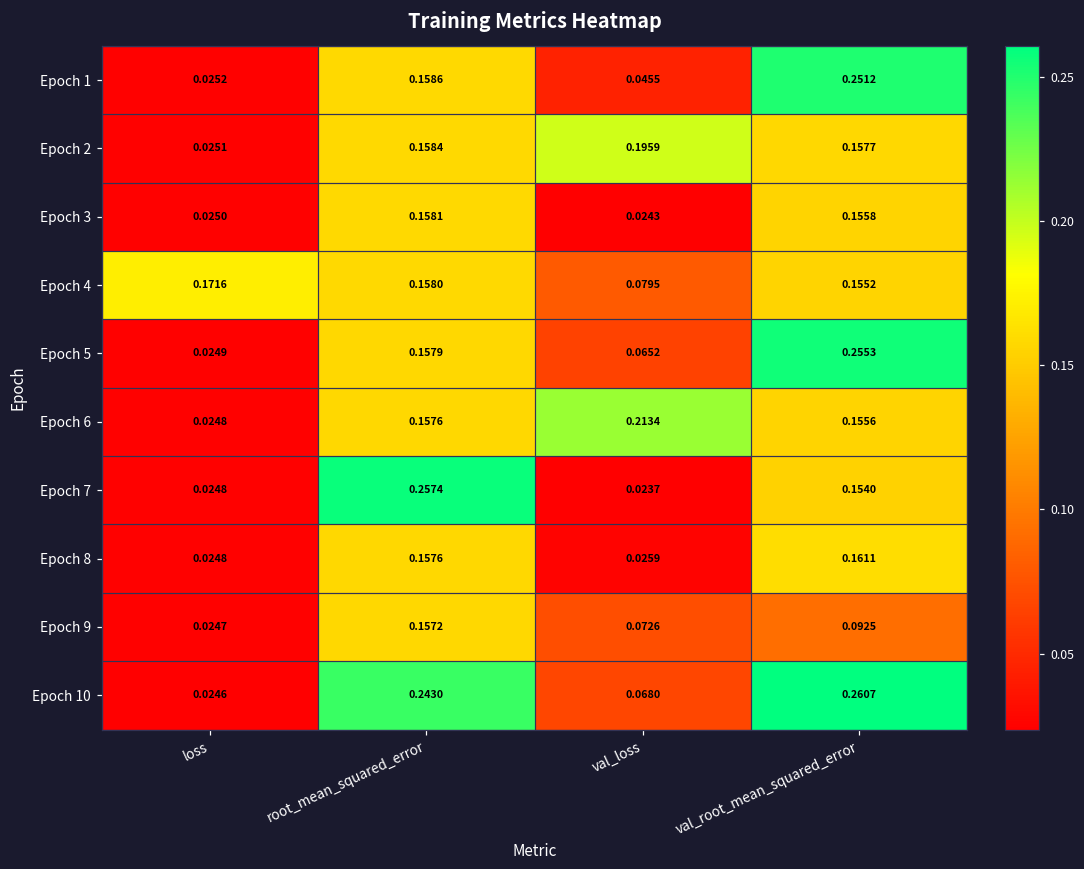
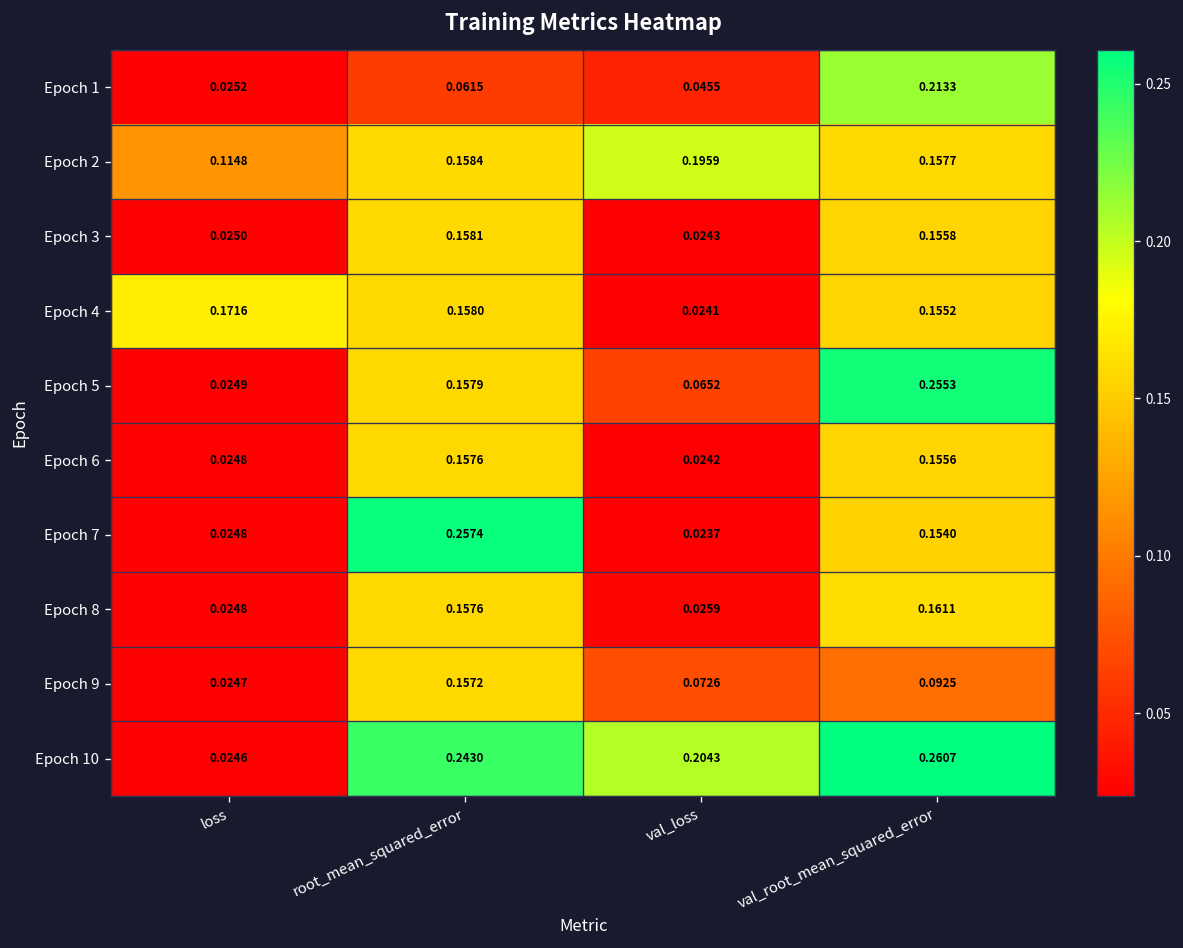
  {
    "Epoch 1": {
      "loss": 0.0252,
-     "root_mean_squared_error": 0.1586,
+     "root_mean_squared_error": 0.0615,
      "val_loss": 0.0455,
-     "val_root_mean_squared_error": 0.2512
+     "val_root_mean_squared_error": 0.2133
    },
    "Epoch 2": {
-     "loss": 0.0251,
+     "loss": 0.1148,
      "root_mean_squared_error": 0.1584,
      "val_loss": 0.1959,
      "val_root_mean_squared_error": 0.1577
    },
    "Epoch 3": {
      "loss": 0.0250,
      "root_mean_squared_error": 0.1581,
      "val_loss": 0.0243,
      "val_root_mean_squared_error": 0.1558
    },
    "Epoch 4": {
      "loss": 0.1716,
      "root_mean_squared_error": 0.1580,
-     "val_loss": 0.0795,
+     "val_loss": 0.0241,
      "val_root_mean_squared_error": 0.1552
    },
    "Epoch 5": {
      "loss": 0.0249,
      "root_mean_squared_error": 0.1579,
      "val_loss": 0.0652,
      "val_root_mean_squared_error": 0.2553
    },
    "Epoch 6": {
      "loss": 0.0248,
      "root_mean_squared_error": 0.1576,
-     "val_loss": 0.2134,
+     "val_loss": 0.0242,
      "val_root_mean_squared_error": 0.1556
    },
    "Epoch 7": {
      "loss": 0.0248,
      "root_mean_squared_error": 0.2574,
      "val_loss": 0.0237,
      "val_root_mean_squared_error": 0.1540
    },
    "Epoch 8": {
      "loss": 0.0248,
      "root_mean_squared_error": 0.1576,
      "val_loss": 0.0259,
      "val_root_mean_squared_error": 0.1611
    },
    "Epoch 9": {
      "loss": 0.0247,
      "root_mean_squared_error": 0.1572,
      "val_loss": 0.0726,
      "val_root_mean_squared_error": 0.0925
    },
    "Epoch 10": {
      "loss": 0.0246,
      "root_mean_squared_error": 0.2430,
-     "val_loss": 0.0680,
+     "val_loss": 0.2043,
      "val_root_mean_squared_error": 0.2607
    }
  }
